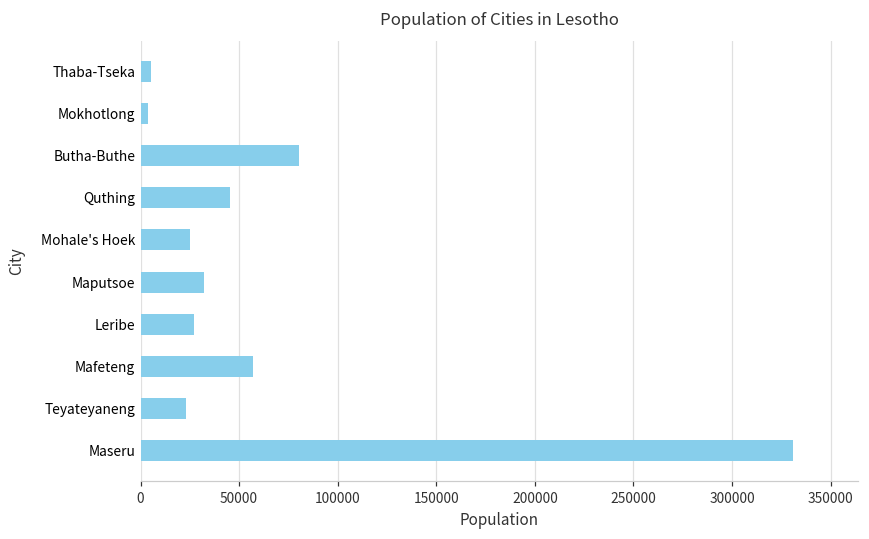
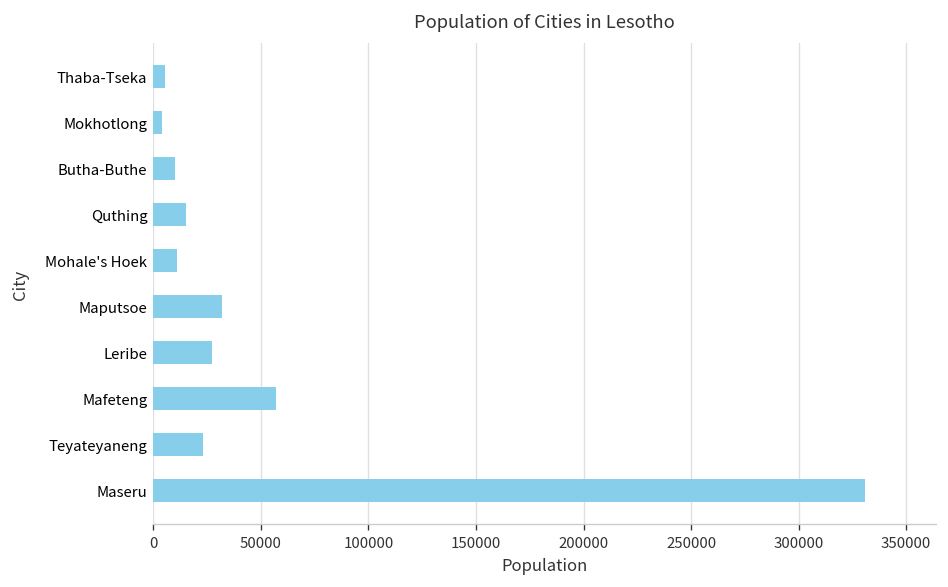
  {
    "Thaba-Tseka": 5000,
    "Mokhotlong": 4000,
-   "Butha-Buthe": 81000,
-   "Quthing": 45000,
-   "Mohale's Hoek": 25000,
+   "Butha-Buthe": 10000,
+   "Quthing": 15000,
+   "Mohale's Hoek": 11000,
    "Maputsoe": 32000,
    "Leribe": 27000,
    "Mafeteng": 57000,
    "Teyateyaneng": 23000,
    "Maseru": 331000
  }
